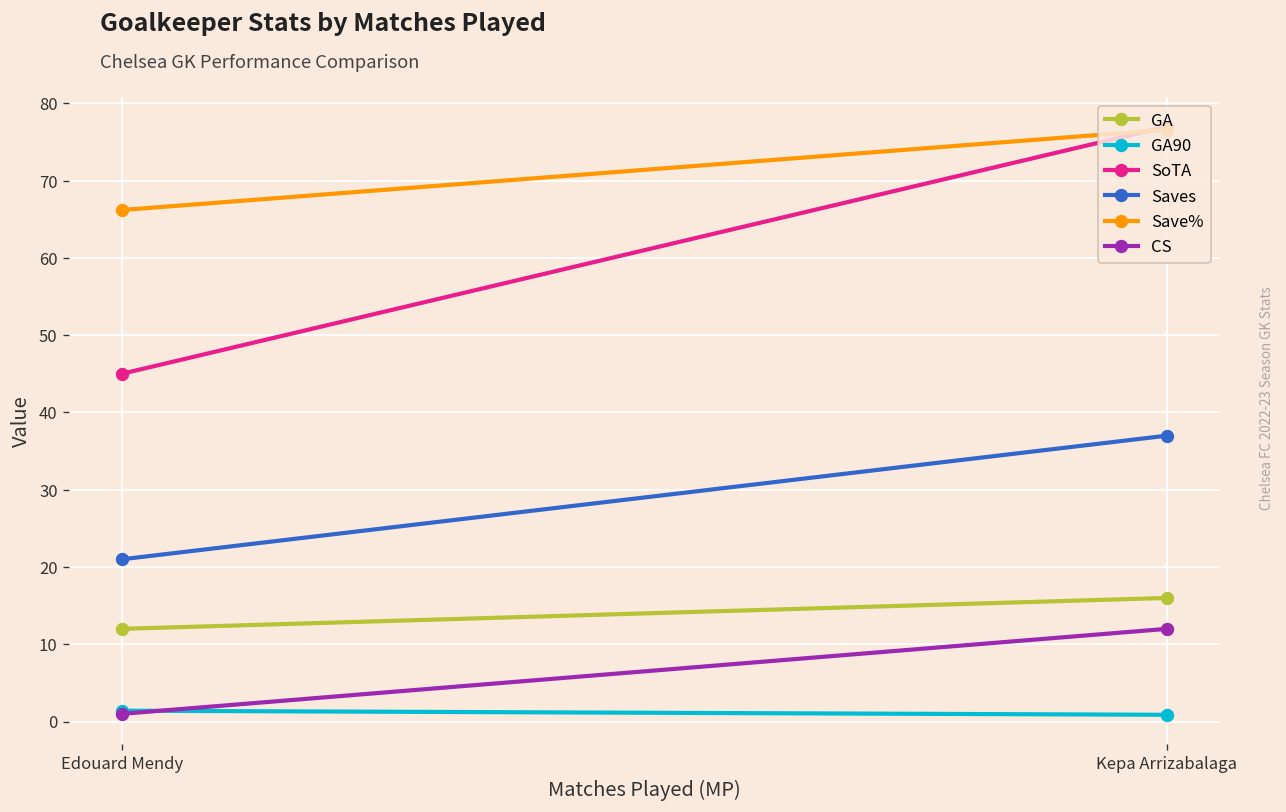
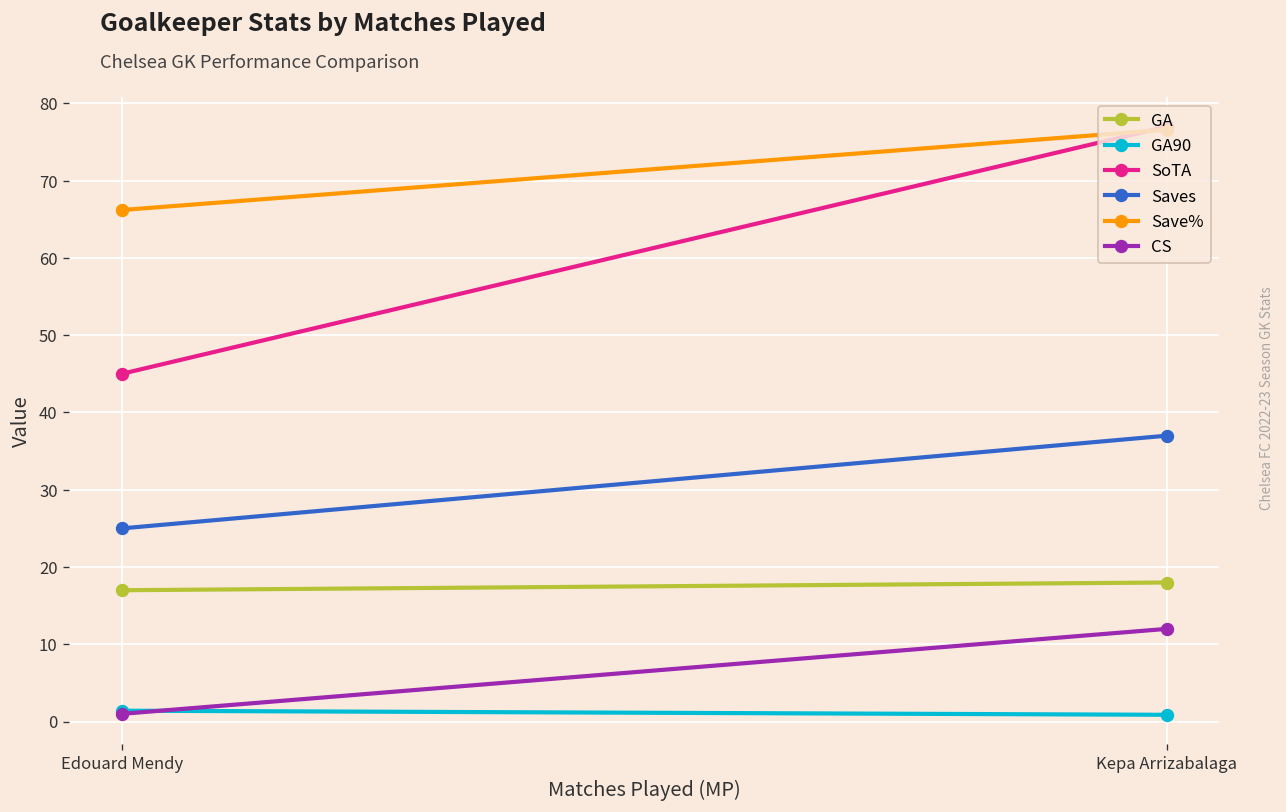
  {
    "GA": {
-     "Edouard Mendy": 12,
-     "Kepa Arrizabalaga": 16
+     "Edouard Mendy": 17,
+     "Kepa Arrizabalaga": 18
    },
    "GA90": {
      "Edouard Mendy": 1,
      "Kepa Arrizabalaga": 1
    },
    "SoTA": {
      "Edouard Mendy": 45
    },
    "Saves": {
-     "Edouard Mendy": 21,
+     "Edouard Mendy": 25,
      "Kepa Arrizabalaga": 37
    },
    "Save%": {
      "Edouard Mendy": 66
    },
    "CS": {
      "Edouard Mendy": 1,
      "Kepa Arrizabalaga": 12
    }
  }
